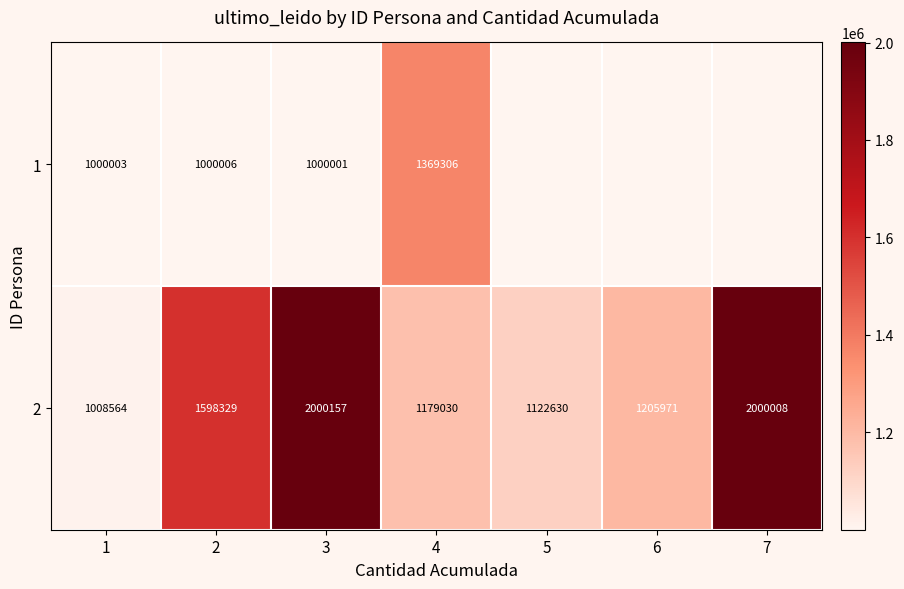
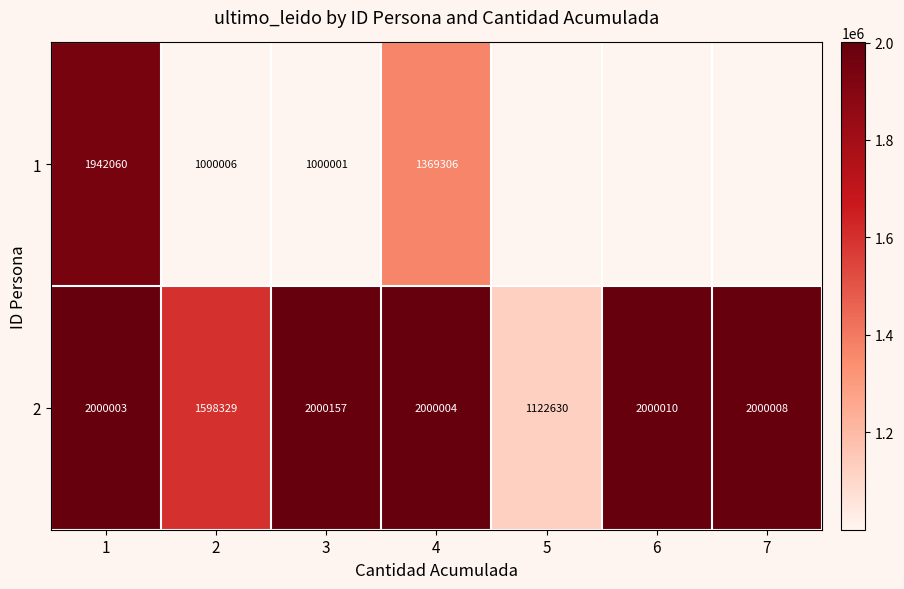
  {
    "1": {
-     "1": 1000003,
+     "1": 1942060,
      "2": 1000006,
      "3": 1000001,
      "4": 1369306
    },
    "2": {
-     "1": 1008564,
+     "1": 2000003,
      "2": 1598329,
      "3": 2000157,
-     "4": 1179030,
+     "4": 2000004,
      "5": 1122630,
-     "6": 1205971,
+     "6": 2000010,
      "7": 2000008
    }
  }
